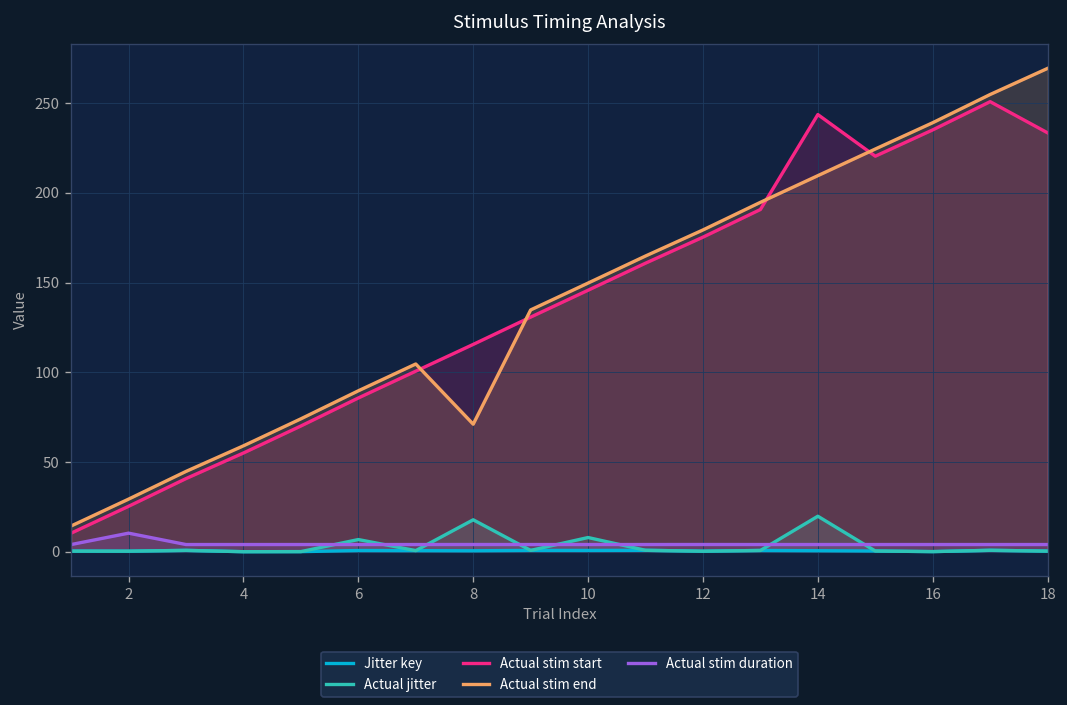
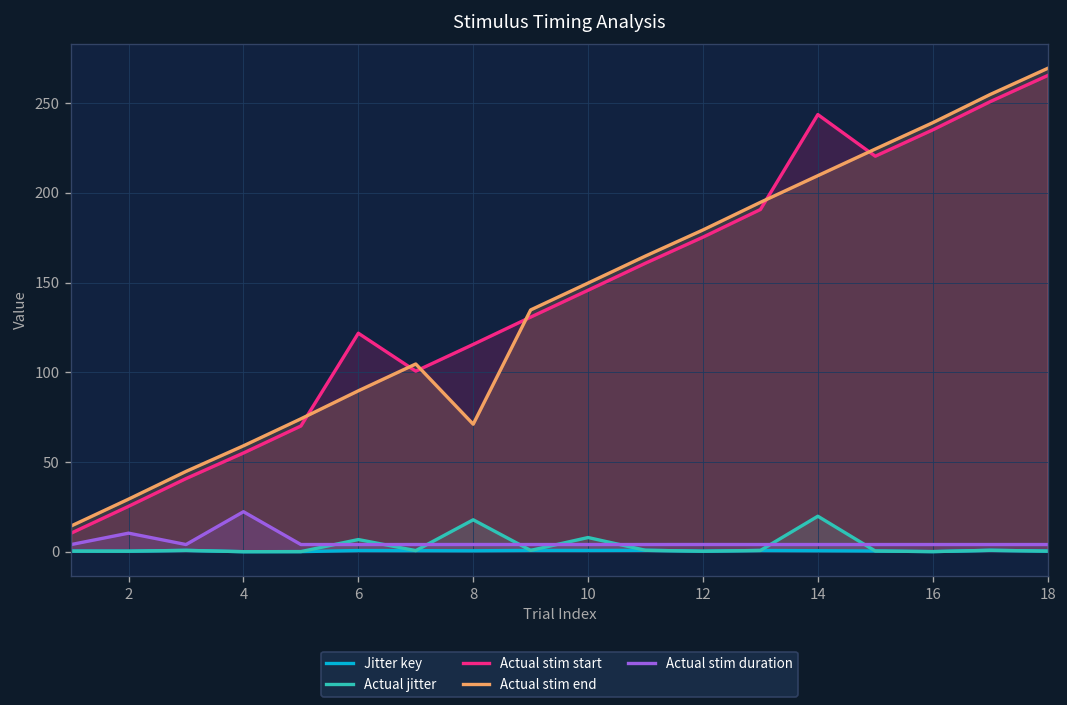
  {
    "Actual stim start": {
      "2": 25,
      "4": 55,
-     "6": 86,
+     "6": 122,
      "8": 116,
      "10": 146,
      "12": 175,
      "14": 244,
      "16": 235,
-     "18": 233
+     "18": 265
    },
    "Actual stim end": {
      "2": 29,
      "4": 59,
      "6": 90,
      "8": 71,
      "10": 150,
      "12": 179,
      "14": 210,
      "16": 239,
      "18": 269
    },
    "Actual stim duration": {
      "2": 10,
-     "4": 4,
+     "4": 22,
      "6": 4,
      "8": 4,
      "10": 4,
      "12": 4,
      "14": 4,
      "16": 4,
      "18": 4
    }
  }
